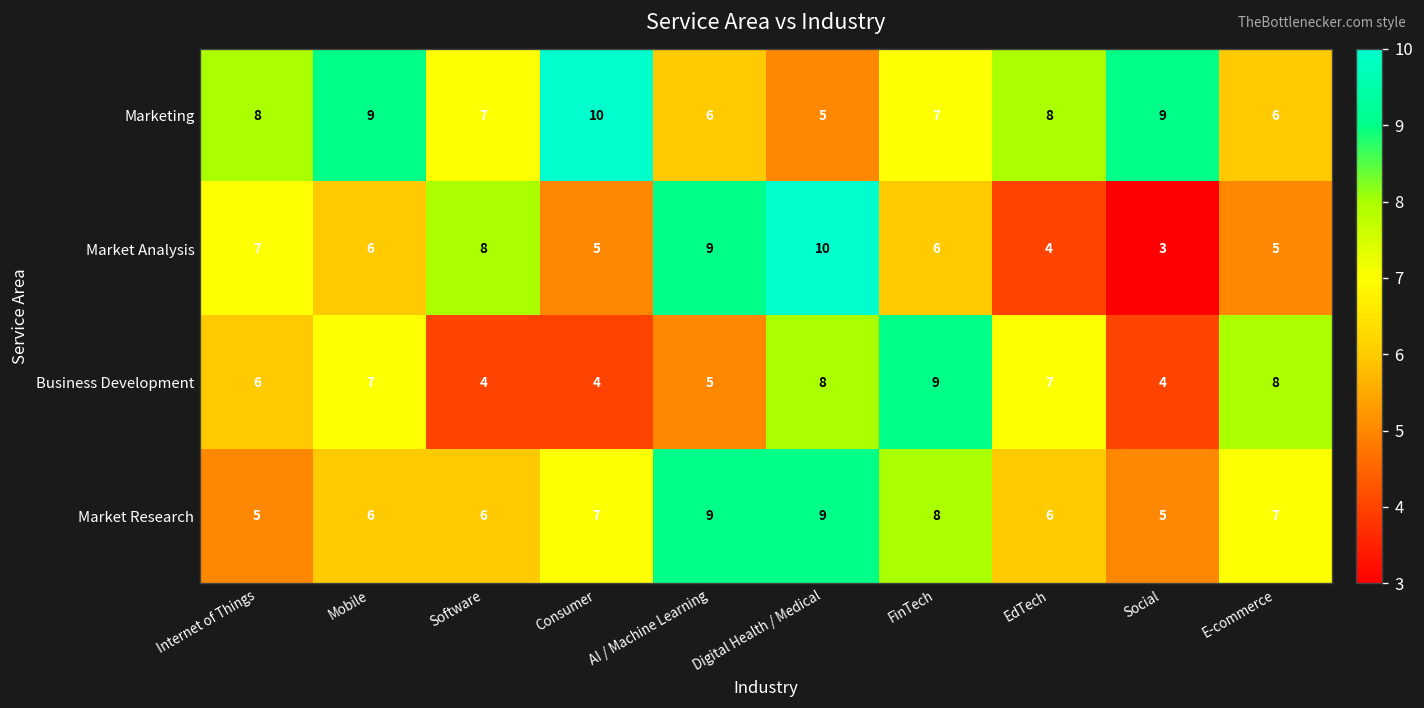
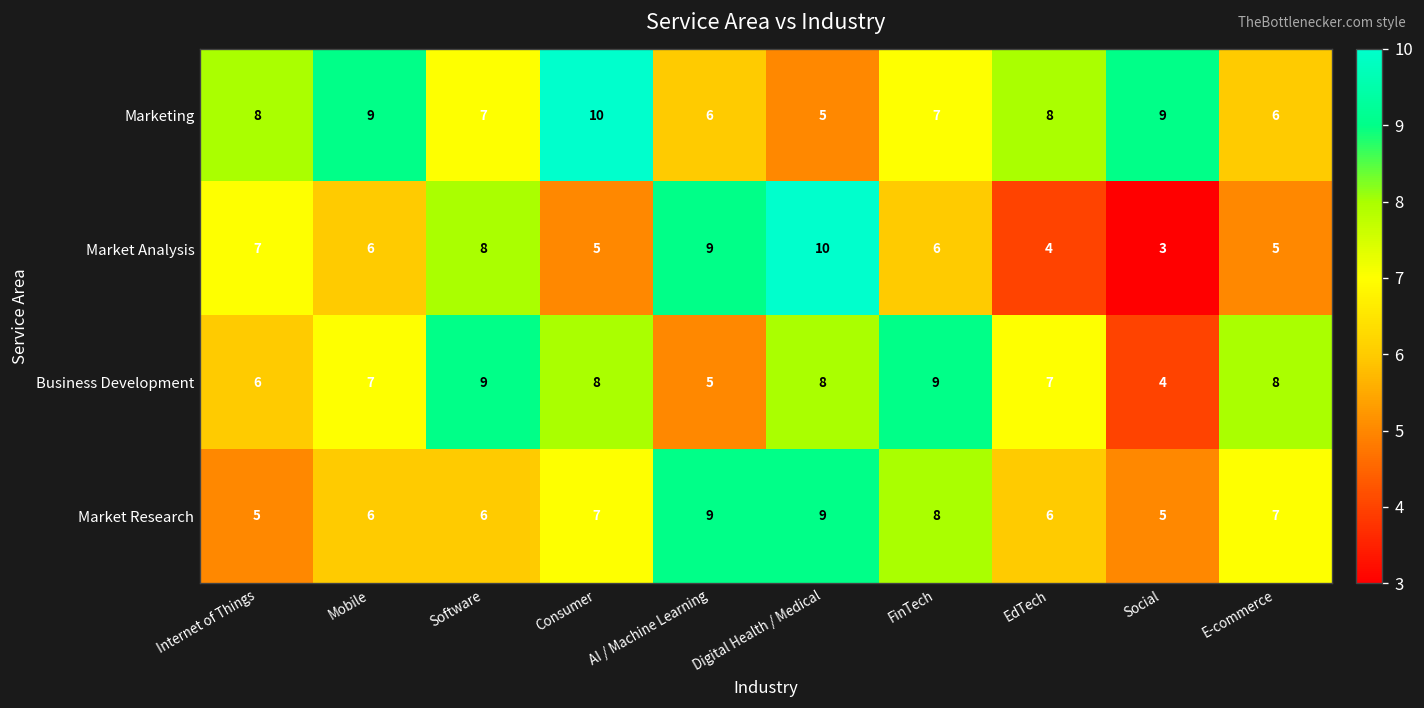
  {
    "Marketing": {
      "Internet of Things": 8,
      "Mobile": 9,
      "Software": 7,
      "Consumer": 10,
      "AI / Machine Learning": 6,
      "Digital Health / Medical": 5,
      "FinTech": 7,
      "EdTech": 8,
      "Social": 9,
      "E-commerce": 6
    },
    "Market Analysis": {
      "Internet of Things": 7,
      "Mobile": 6,
      "Software": 8,
      "Consumer": 5,
      "AI / Machine Learning": 9,
      "Digital Health / Medical": 10,
      "FinTech": 6,
      "EdTech": 4,
      "Social": 3,
      "E-commerce": 5
    },
    "Business Development": {
      "Internet of Things": 6,
      "Mobile": 7,
-     "Software": 4,
-     "Consumer": 4,
+     "Software": 9,
+     "Consumer": 8,
      "AI / Machine Learning": 5,
      "Digital Health / Medical": 8,
      "FinTech": 9,
      "EdTech": 7,
      "Social": 4,
      "E-commerce": 8
    },
    "Market Research": {
      "Internet of Things": 5,
      "Mobile": 6,
      "Software": 6,
      "Consumer": 7,
      "AI / Machine Learning": 9,
      "Digital Health / Medical": 9,
      "FinTech": 8,
      "EdTech": 6,
      "Social": 5,
      "E-commerce": 7
    }
  }
